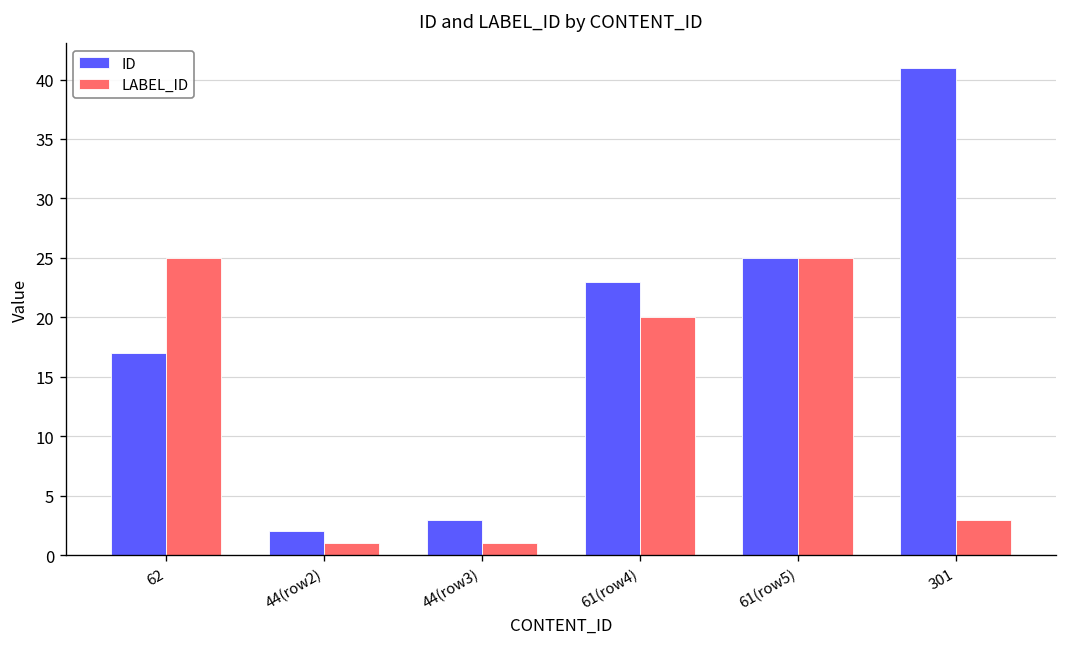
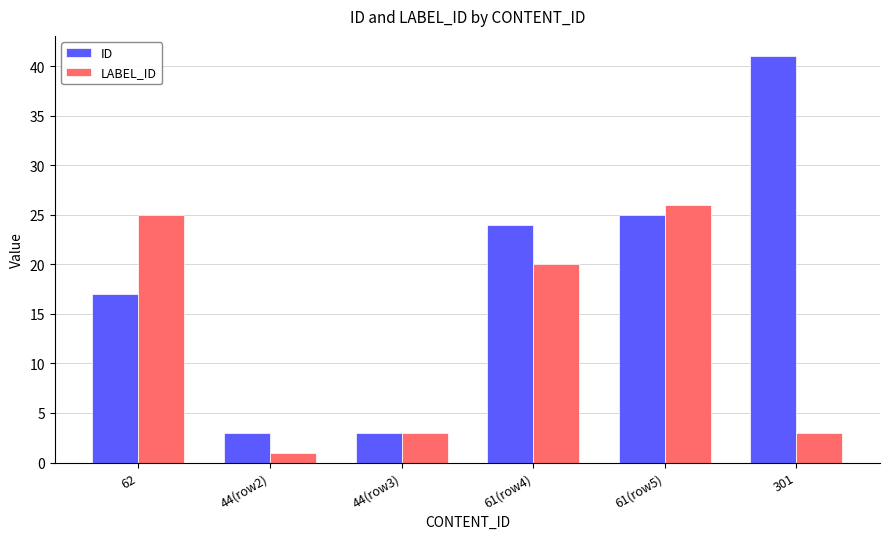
  {
    "ID": {
      "62": 17,
-     "44(row2)": 2,
+     "44(row2)": 3,
      "44(row3)": 3,
-     "61(row4)": 23,
+     "61(row4)": 24,
      "61(row5)": 25,
      "301": 41
    },
    "LABEL_ID": {
      "62": 25,
      "44(row2)": 1,
-     "44(row3)": 1,
+     "44(row3)": 3,
      "61(row4)": 20,
-     "61(row5)": 25,
+     "61(row5)": 26,
      "301": 3
    }
  }
